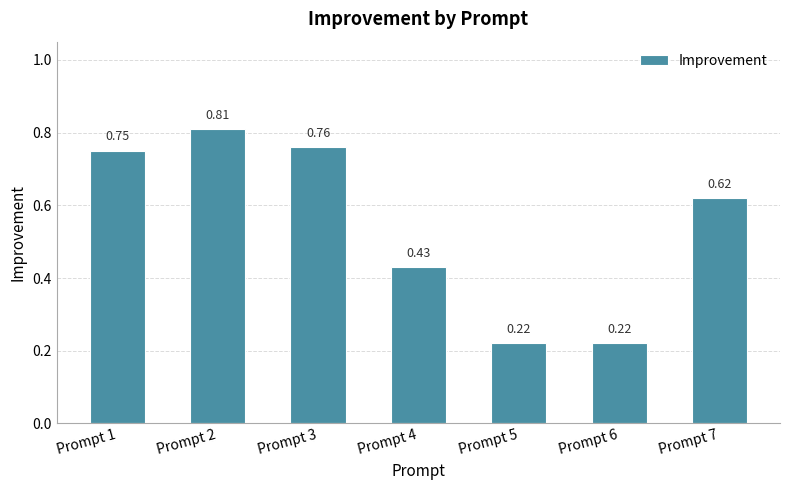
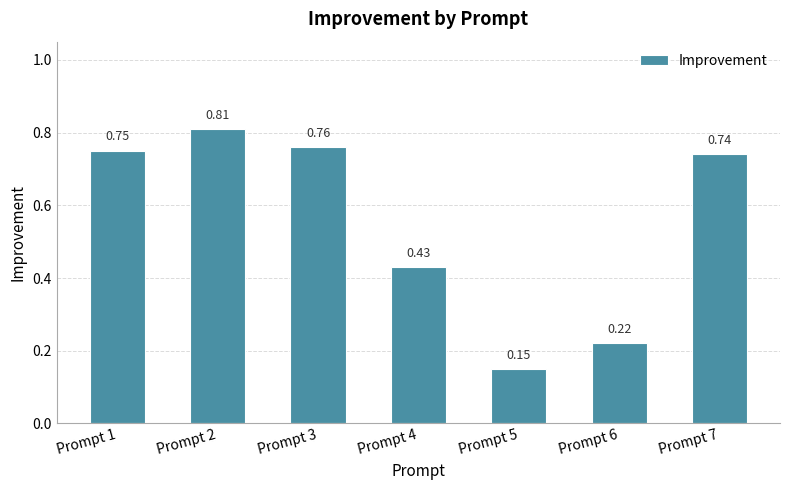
  {
    "Prompt 1": 0.75,
    "Prompt 2": 0.81,
    "Prompt 3": 0.76,
    "Prompt 4": 0.43,
-   "Prompt 5": 0.22,
+   "Prompt 5": 0.15,
    "Prompt 6": 0.22,
-   "Prompt 7": 0.62
+   "Prompt 7": 0.74
  }
